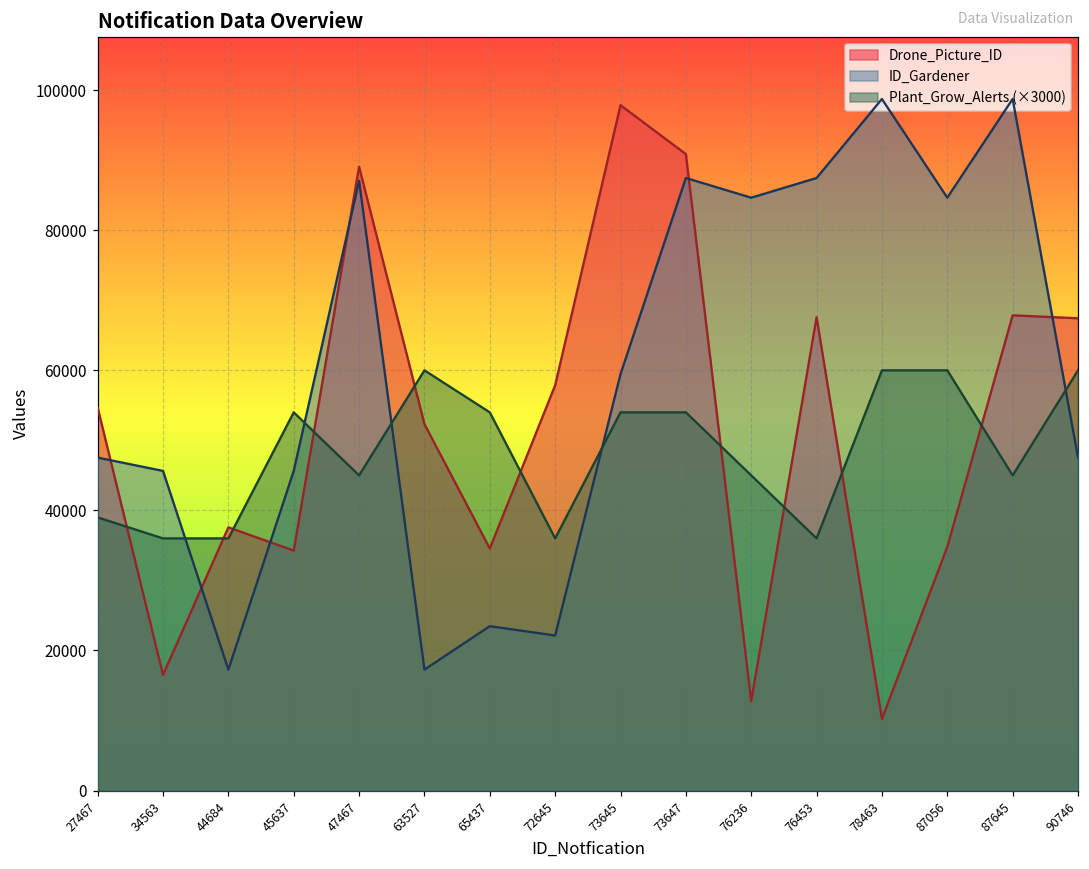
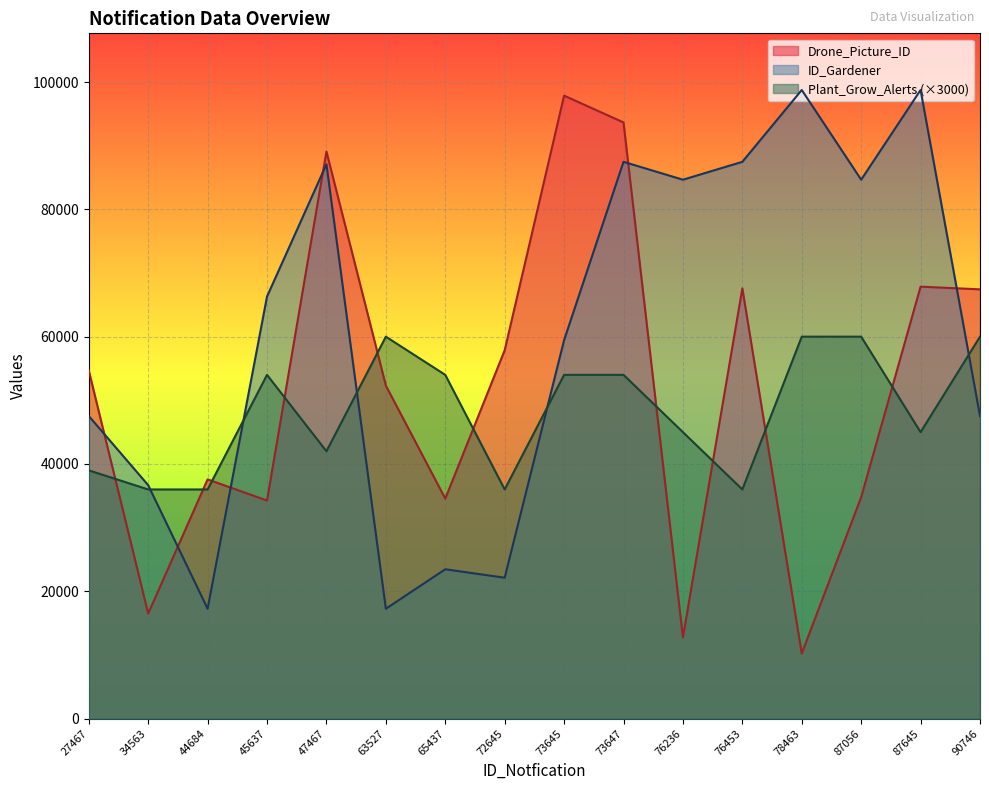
  {
    "Drone_Picture_ID": {
      "27467": 55000,
      "34563": 17000,
      "44684": 38000,
      "45637": 34000,
      "47467": 89000,
      "63527": 52000,
      "65437": 35000,
      "72645": 58000,
      "73645": 98000,
-     "73647": 91000,
+     "73647": 94000,
      "76236": 13000,
      "76453": 68000,
      "78463": 10000,
      "87056": 35000,
      "87645": 68000,
      "90746": 67000
    },
    "ID_Gardener": {
      "27467": 48000,
-     "34563": 46000,
+     "34563": 37000,
      "44684": 17000,
-     "45637": 46000,
+     "45637": 66000,
      "47467": 87000,
      "63527": 17000,
      "65437": 23000,
      "72645": 22000,
      "73645": 59000,
      "73647": 87000,
      "76236": 85000,
      "76453": 87000,
      "87056": 85000,
      "90746": 48000
    },
    "Plant_Grow_Alerts (×3000)": {
      "27467": 39000,
      "34563": 36000,
      "44684": 36000,
      "45637": 54000,
-     "47467": 45000,
+     "47467": 42000,
      "63527": 60000,
      "65437": 54000,
      "72645": 36000,
      "73645": 54000,
      "73647": 54000,
      "76236": 45000,
      "76453": 36000,
      "78463": 60000,
      "87056": 60000,
      "87645": 45000,
      "90746": 60000
    }
  }
